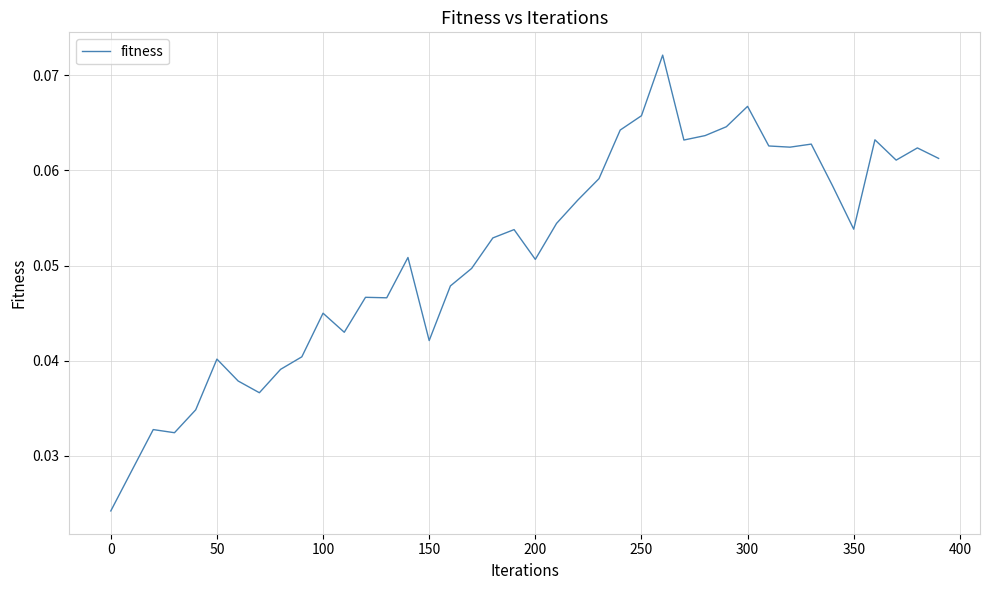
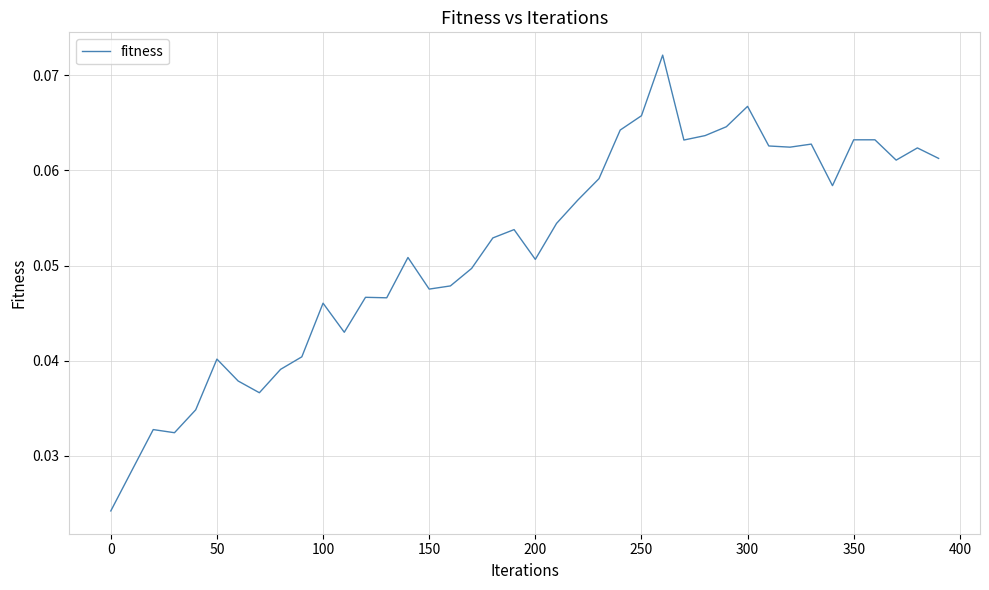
  {
    "0": 0.024,
    "50": 0.040,
-   "100": 0.045,
-   "150": 0.042,
+   "100": 0.046,
+   "150": 0.048,
    "200": 0.051,
    "250": 0.066,
    "300": 0.067,
-   "350": 0.054
+   "350": 0.063
  }
